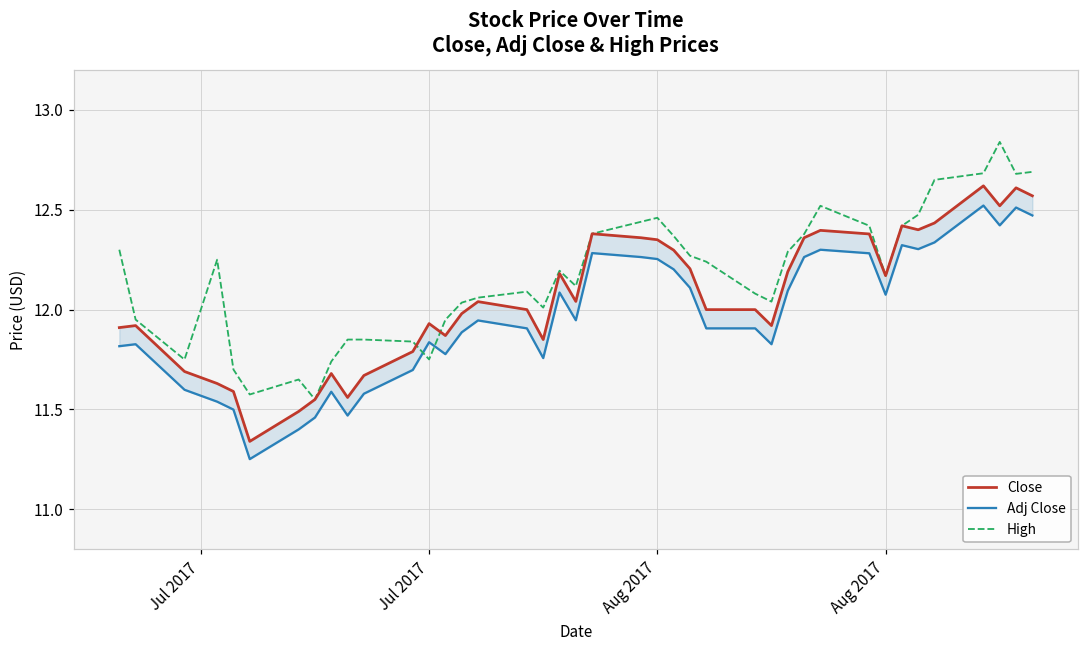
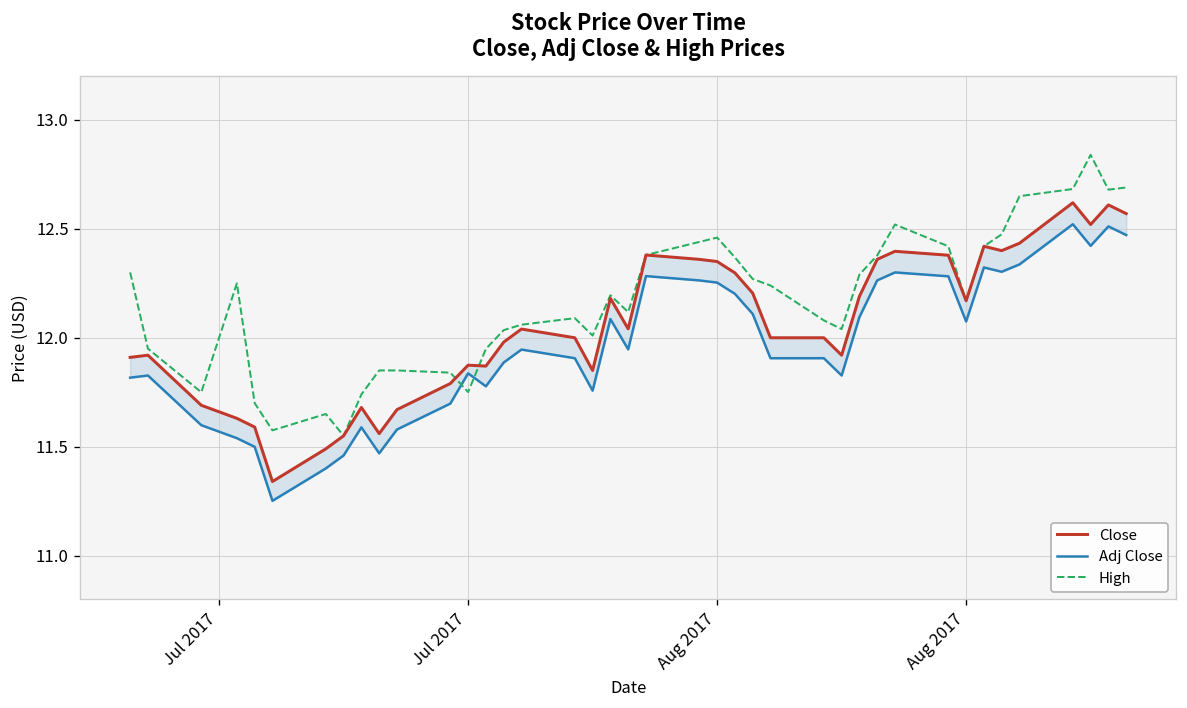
  {
    "Close": {
-     "Jul 2017": 11.93
+     "Jul 2017": 11.87
    },
    "Adj Close": {
      "Jul 2017": 11.84
    },
    "High": {
      "Jul 2017": 11.75
    }
  }
